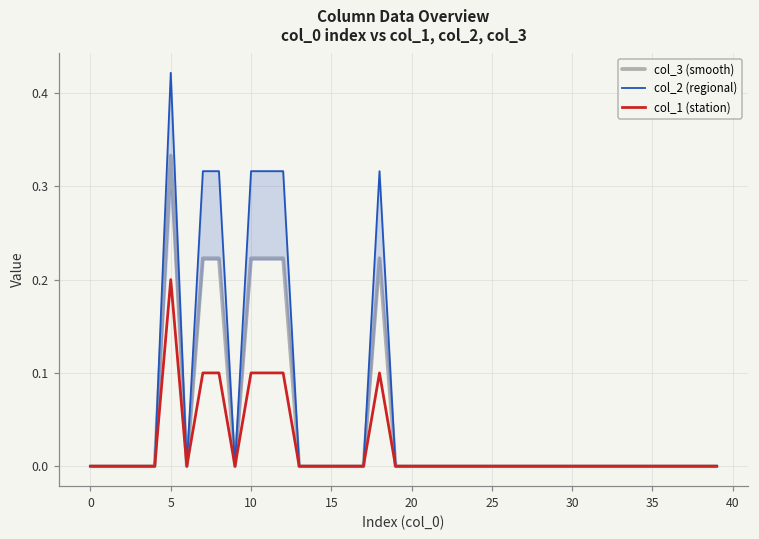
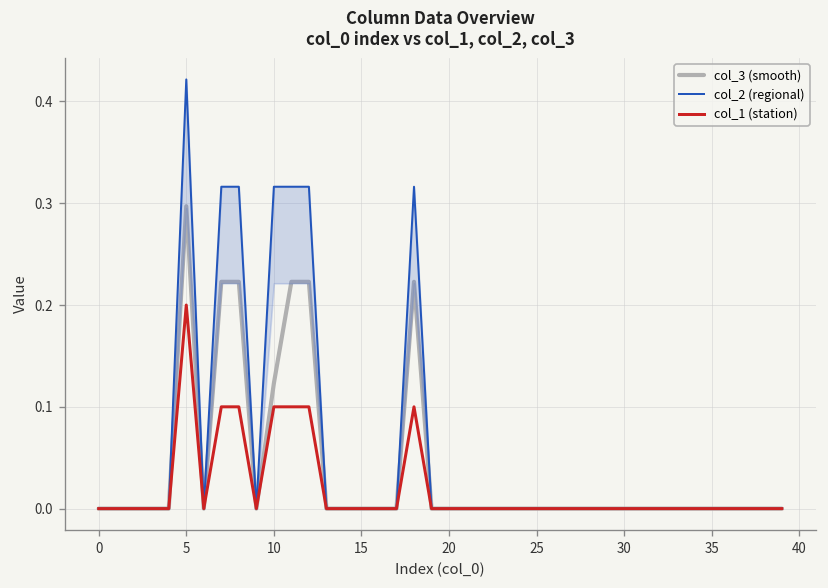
  {
    "col_3 (smooth)": {
-     "5": 0.33,
-     "10": 0.22
+     "5": 0.30,
+     "10": 0.12
    },
    "col_2 (regional)": {
      "5": 0.42,
      "10": 0.32
    },
    "col_1 (station)": {
      "5": 0.20,
      "10": 0.10
    }
  }
